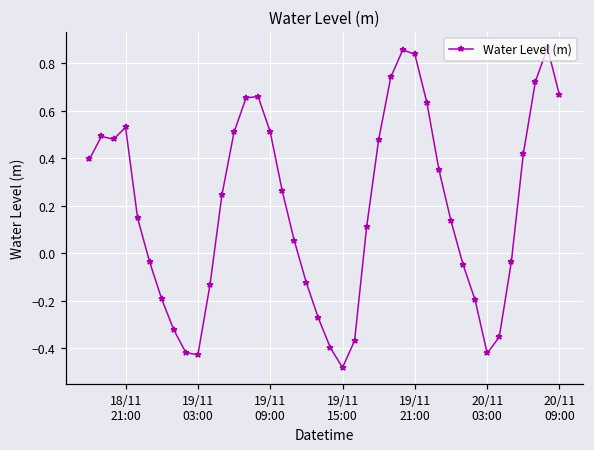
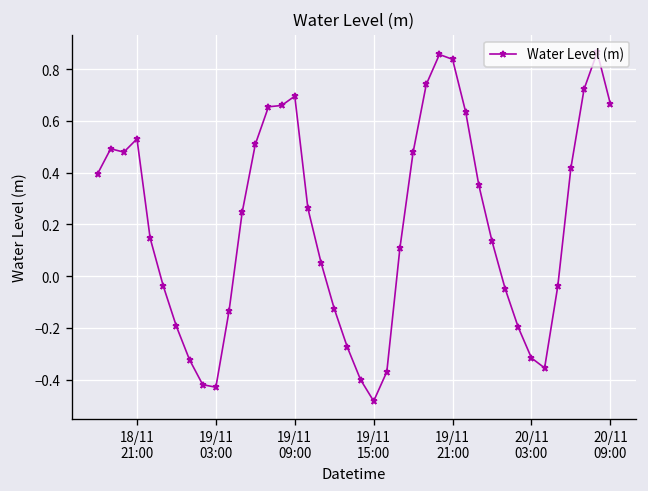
  {
    "18/11 21:00": 0.53,
    "19/11 03:00": -0.43,
-   "19/11 09:00": 0.51,
+   "19/11 09:00": 0.70,
    "19/11 15:00": -0.48,
    "19/11 21:00": 0.84,
-   "20/11 03:00": -0.42,
+   "20/11 03:00": -0.32,
    "20/11 09:00": 0.67
  }
